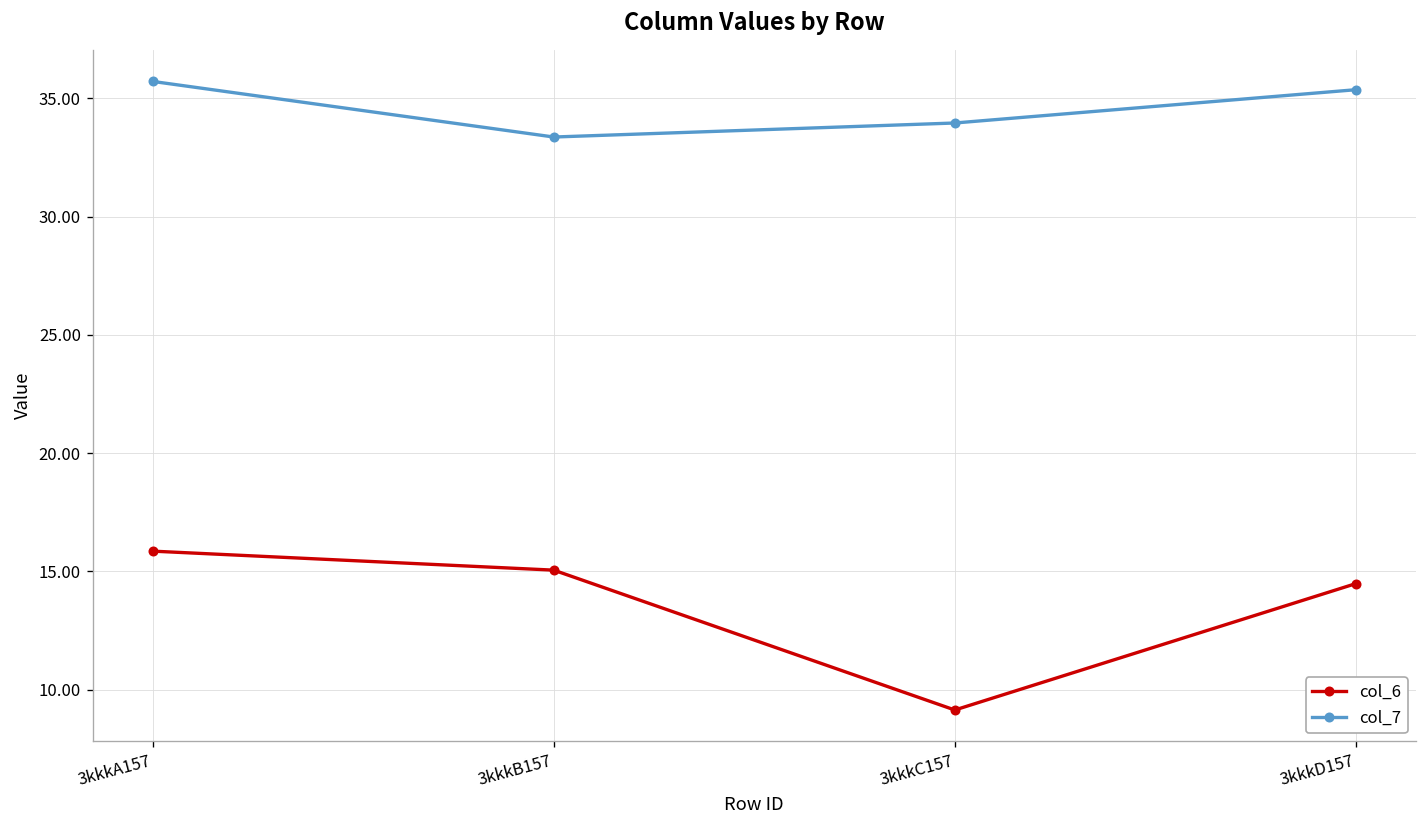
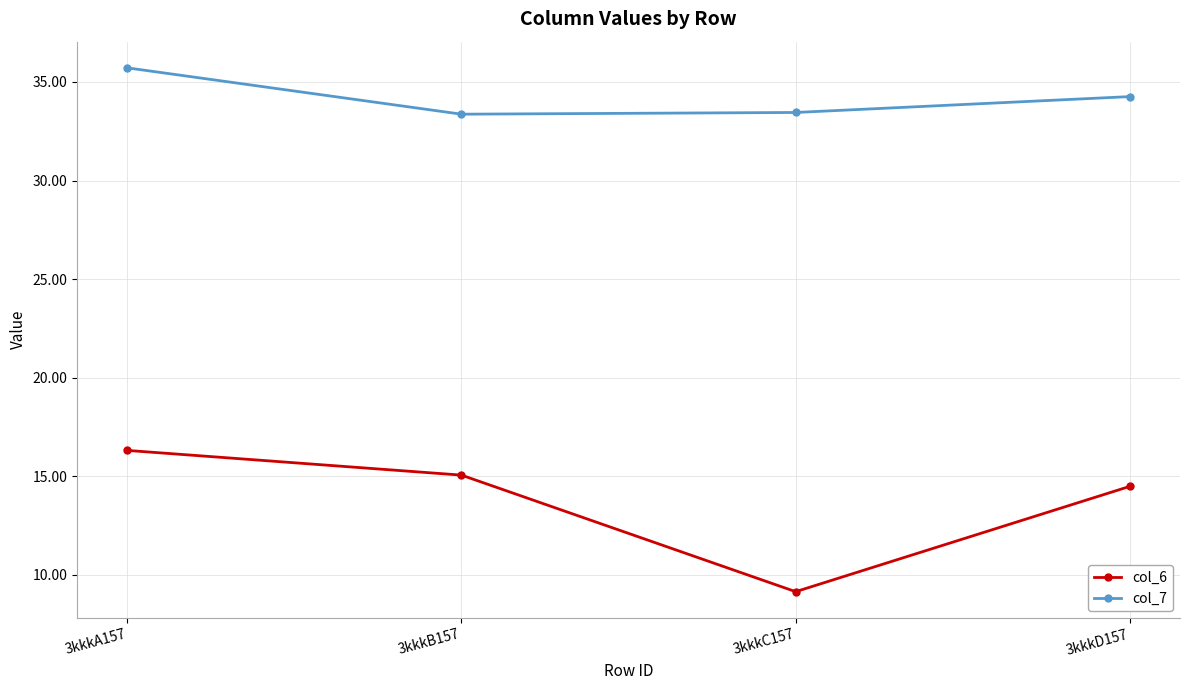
  {
    "col_6": {
-     "3kkkA157": 15.9,
+     "3kkkA157": 16.3,
      "3kkkB157": 15.1,
      "3kkkC157": 9.1,
      "3kkkD157": 14.5
    },
    "col_7": {
      "3kkkA157": 35.7,
      "3kkkB157": 33.4,
-     "3kkkC157": 34.0,
-     "3kkkD157": 35.4
+     "3kkkC157": 33.5,
+     "3kkkD157": 34.3
    }
  }
